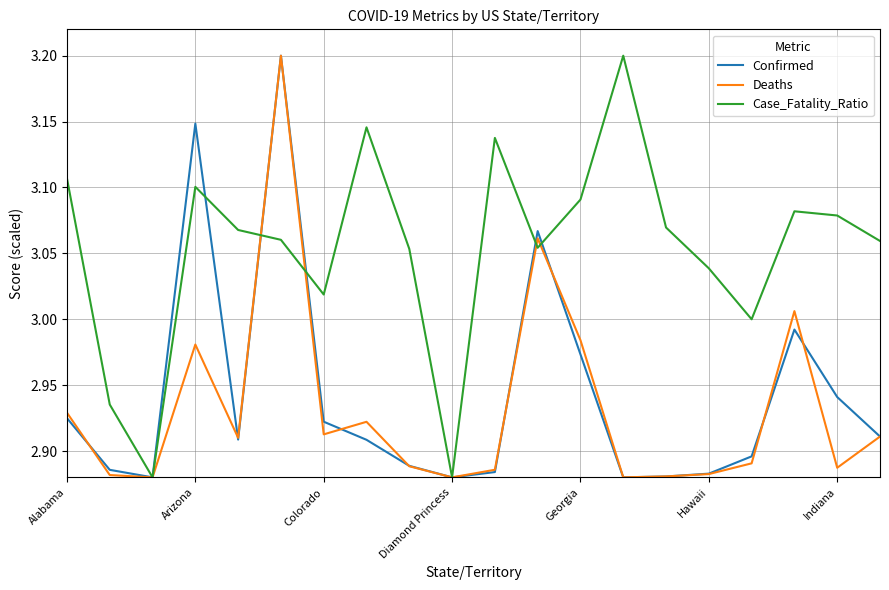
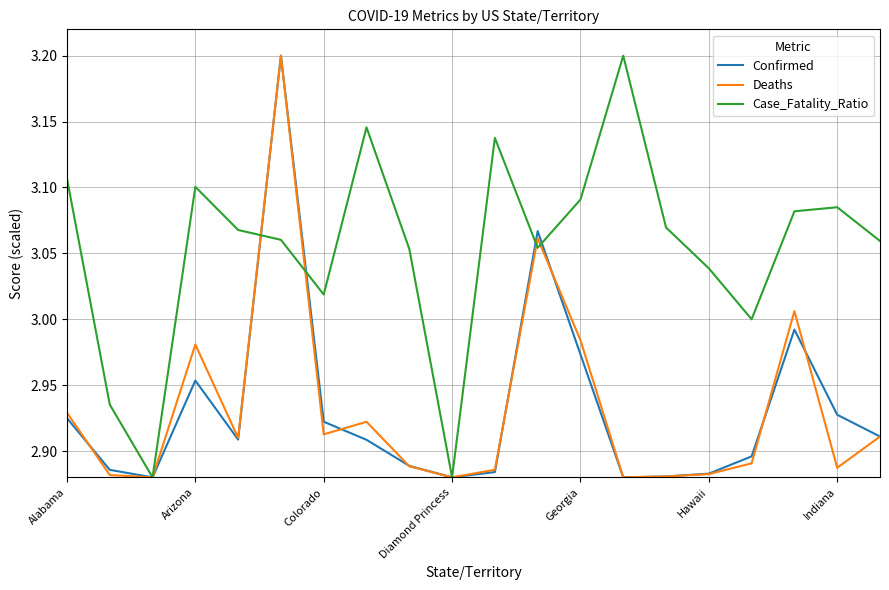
  {
    "Confirmed": {
      "Alabama": 2.925,
-     "Arizona": 3.148,
+     "Arizona": 2.953,
      "Colorado": 2.922,
      "Georgia": 2.973,
-     "Indiana": 2.941
+     "Indiana": 2.928
    },
    "Deaths": {
      "Alabama": 2.929,
      "Arizona": 2.981,
      "Colorado": 2.913,
      "Georgia": 2.984,
      "Indiana": 2.887
    },
    "Case_Fatality_Ratio": {
      "Alabama": 3.107,
      "Arizona": 3.100,
      "Colorado": 3.019,
      "Georgia": 3.091,
      "Hawaii": 3.039,
-     "Indiana": 3.079
+     "Indiana": 3.085
    }
  }
